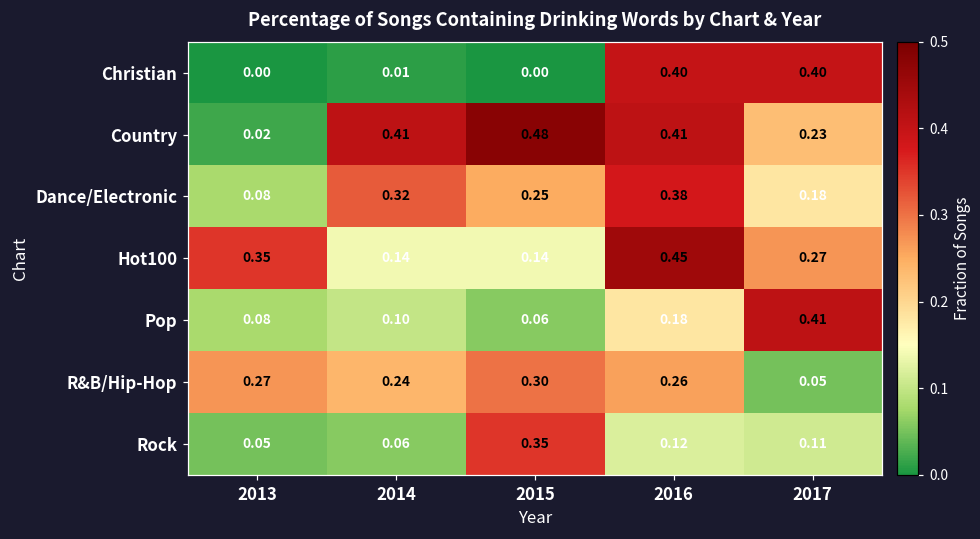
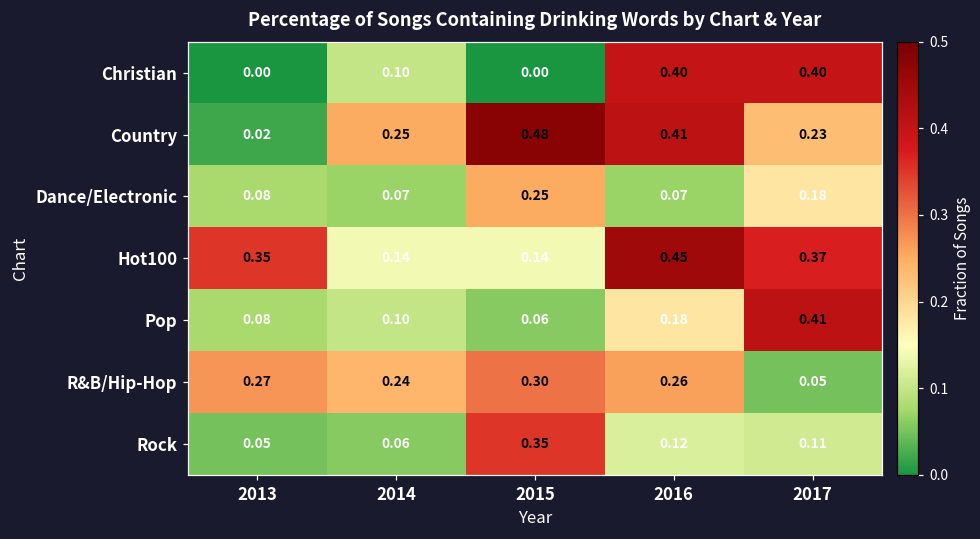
  {
    "Christian": {
      "2013": 0.00,
-     "2014": 0.01,
+     "2014": 0.10,
      "2015": 0.00,
      "2016": 0.40,
      "2017": 0.40
    },
    "Country": {
      "2013": 0.02,
-     "2014": 0.41,
+     "2014": 0.25,
      "2015": 0.48,
      "2016": 0.41,
      "2017": 0.23
    },
    "Dance/Electronic": {
      "2013": 0.08,
-     "2014": 0.32,
+     "2014": 0.07,
      "2015": 0.25,
-     "2016": 0.38,
+     "2016": 0.07,
      "2017": 0.18
    },
    "Hot100": {
      "2013": 0.35,
      "2014": 0.14,
      "2015": 0.14,
      "2016": 0.45,
-     "2017": 0.27
+     "2017": 0.37
    },
    "Pop": {
      "2013": 0.08,
      "2014": 0.10,
      "2015": 0.06,
      "2016": 0.18,
      "2017": 0.41
    },
    "R&B/Hip-Hop": {
      "2013": 0.27,
      "2014": 0.24,
      "2015": 0.30,
      "2016": 0.26,
      "2017": 0.05
    },
    "Rock": {
      "2013": 0.05,
      "2014": 0.06,
      "2015": 0.35,
      "2016": 0.12,
      "2017": 0.11
    }
  }
